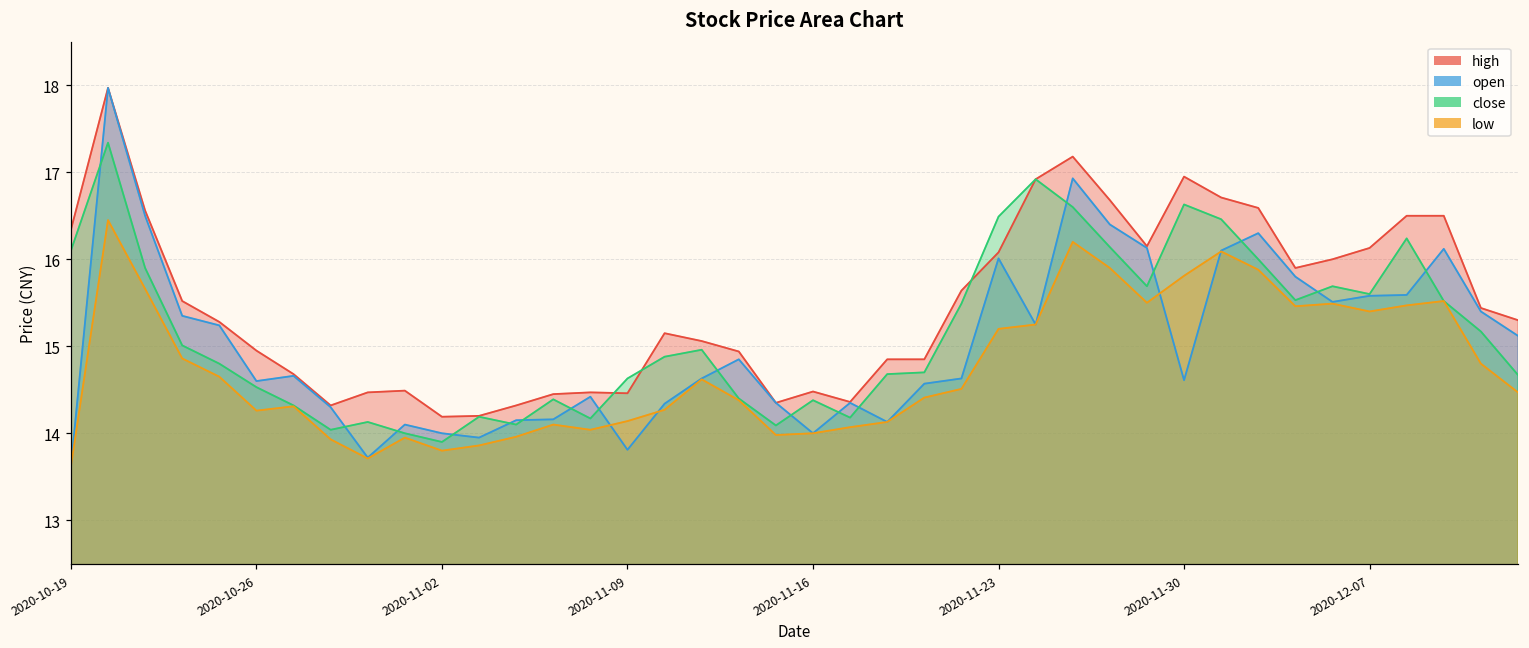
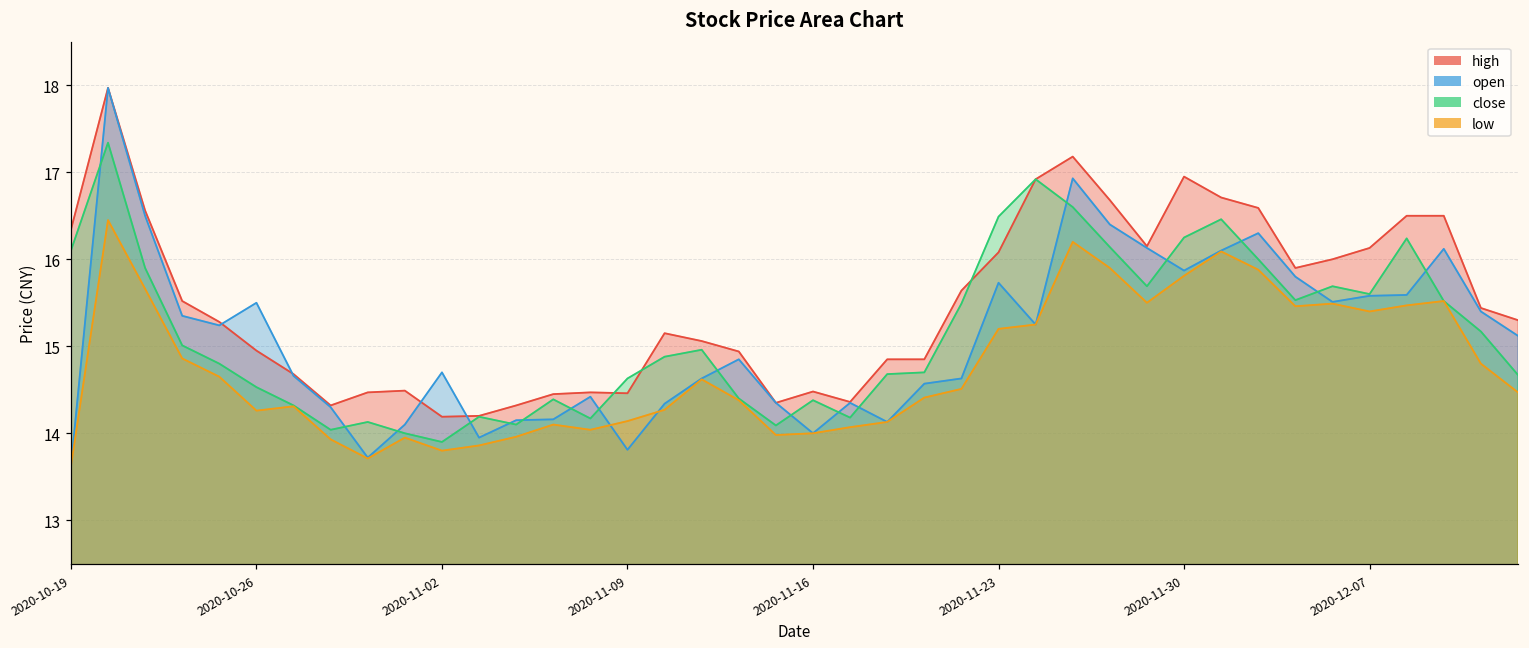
  {
    "open": {
-     "2020-10-26": 14.6,
-     "2020-11-02": 14.0,
+     "2020-10-26": 15.5,
+     "2020-11-02": 14.7,
      "2020-11-09": 13.8,
-     "2020-11-23": 16.0,
-     "2020-11-30": 14.6
+     "2020-11-23": 15.7,
+     "2020-11-30": 15.9
    },
    "close": {
      "2020-10-19": 16.1,
      "2020-10-26": 14.5,
      "2020-11-02": 13.9,
      "2020-11-09": 14.6,
      "2020-11-16": 14.4,
      "2020-11-23": 16.5,
-     "2020-11-30": 16.6
+     "2020-11-30": 16.3
    }
  }
